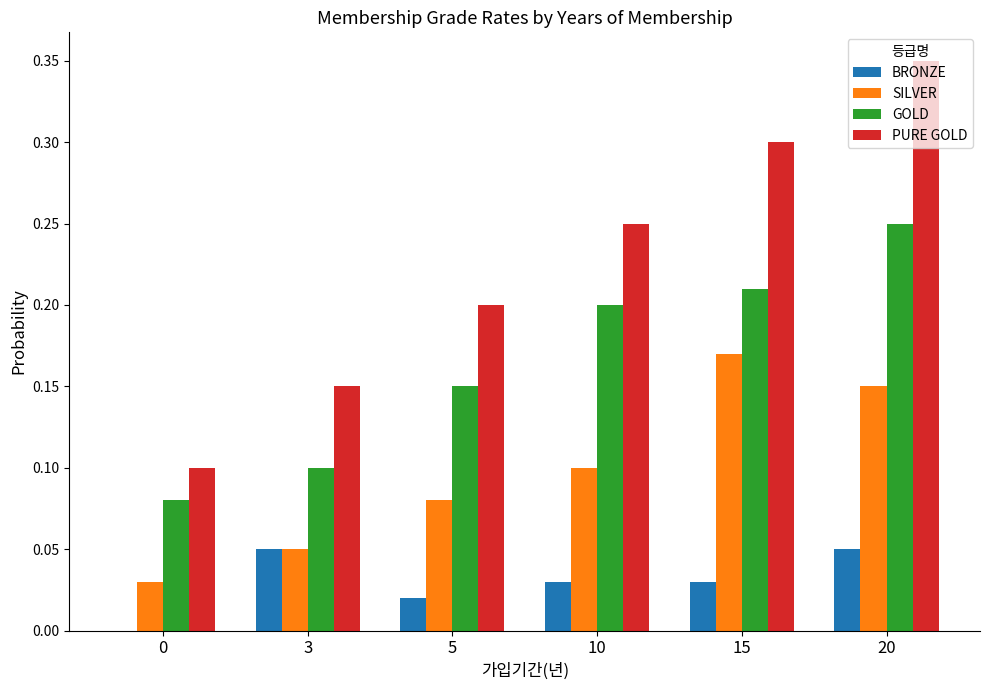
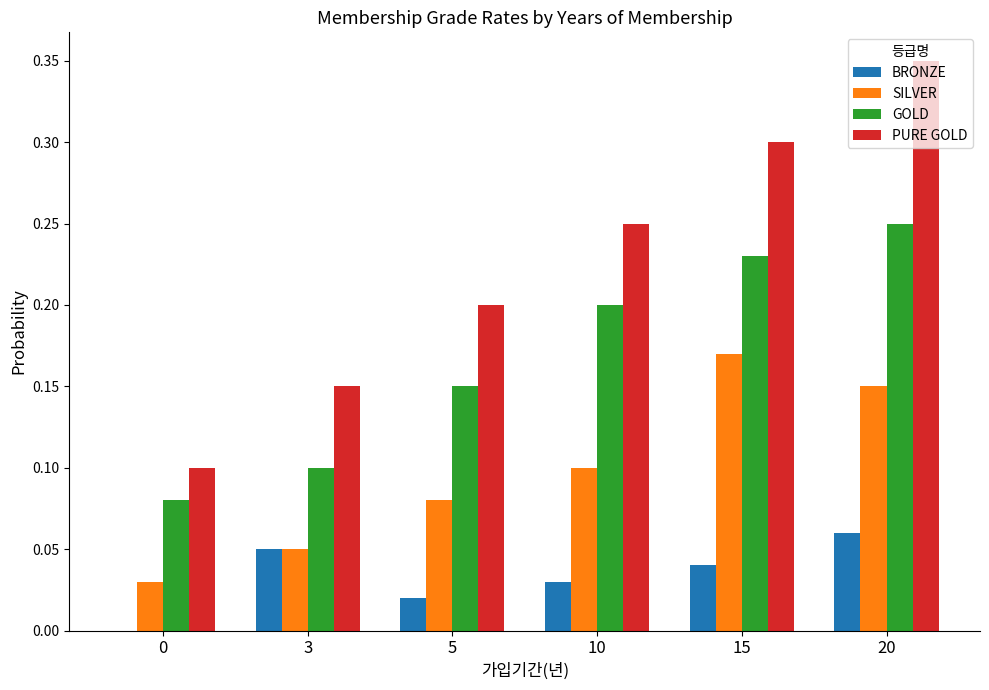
  {
    "BRONZE": {
      "0": 0.00,
      "3": 0.05,
      "5": 0.02,
      "10": 0.03,
-     "15": 0.03,
-     "20": 0.05
+     "15": 0.04,
+     "20": 0.06
    },
    "SILVER": {
      "0": 0.03,
      "3": 0.05,
      "5": 0.08,
      "10": 0.10,
      "15": 0.17,
      "20": 0.15
    },
    "GOLD": {
      "0": 0.08,
      "3": 0.10,
      "5": 0.15,
      "10": 0.20,
-     "15": 0.21,
+     "15": 0.23,
      "20": 0.25
    },
    "PURE GOLD": {
      "0": 0.10,
      "3": 0.15,
      "5": 0.20,
      "10": 0.25,
      "15": 0.30
    }
  }
